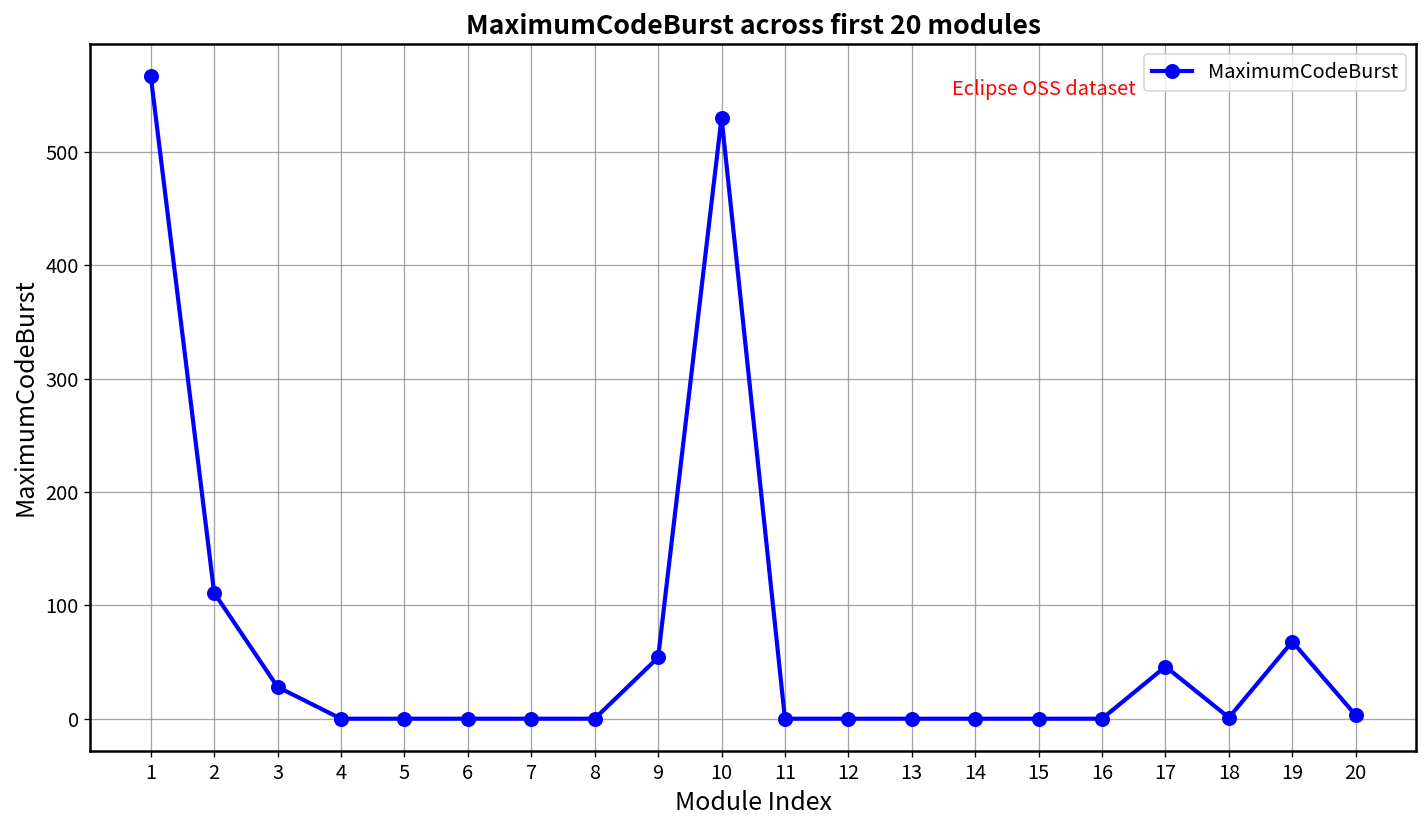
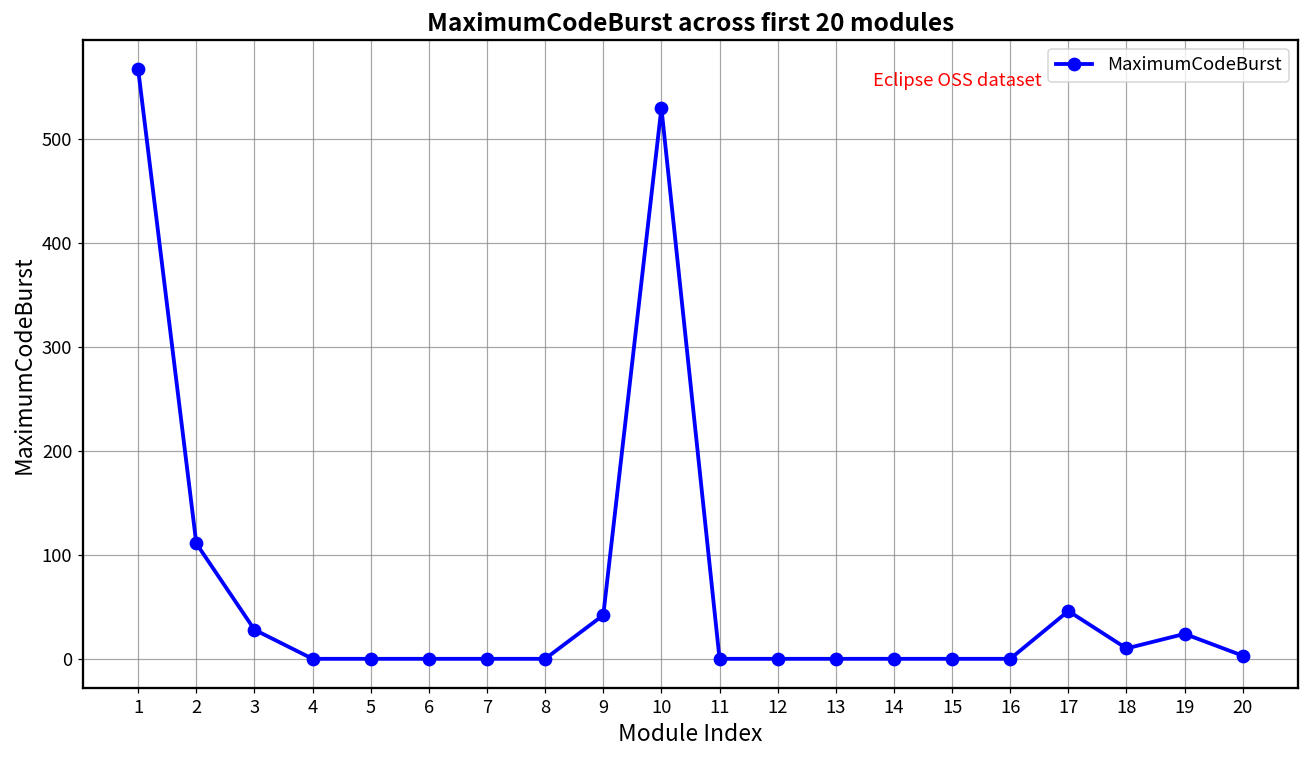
  {
    "1": 570,
    "2": 110,
    "3": 30,
    "4": 0,
    "5": 0,
    "6": 0,
    "7": 0,
    "8": 0,
-   "9": 50,
+   "9": 40,
    "10": 530,
    "11": 0,
    "12": 0,
    "13": 0,
    "14": 0,
    "15": 0,
    "16": 0,
    "17": 50,
-   "18": 0,
-   "19": 70,
+   "18": 10,
+   "19": 20,
    "20": 0
  }
